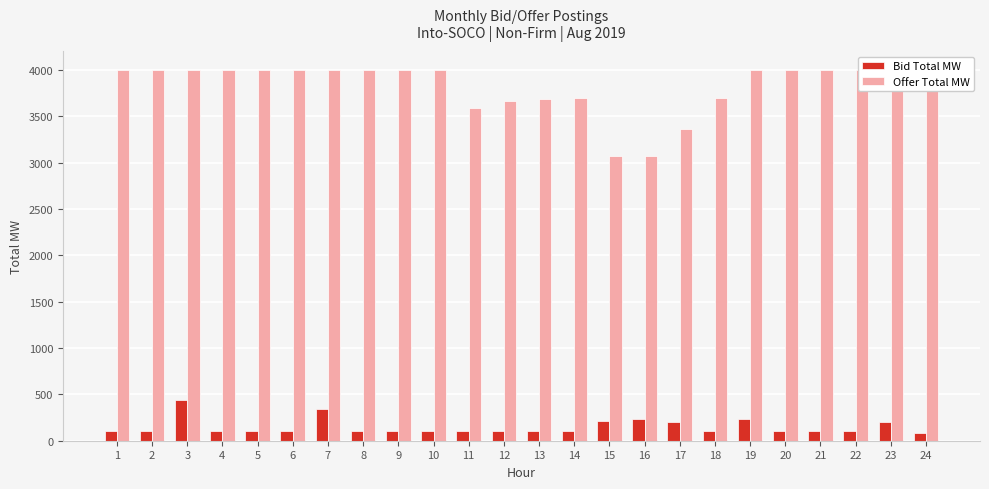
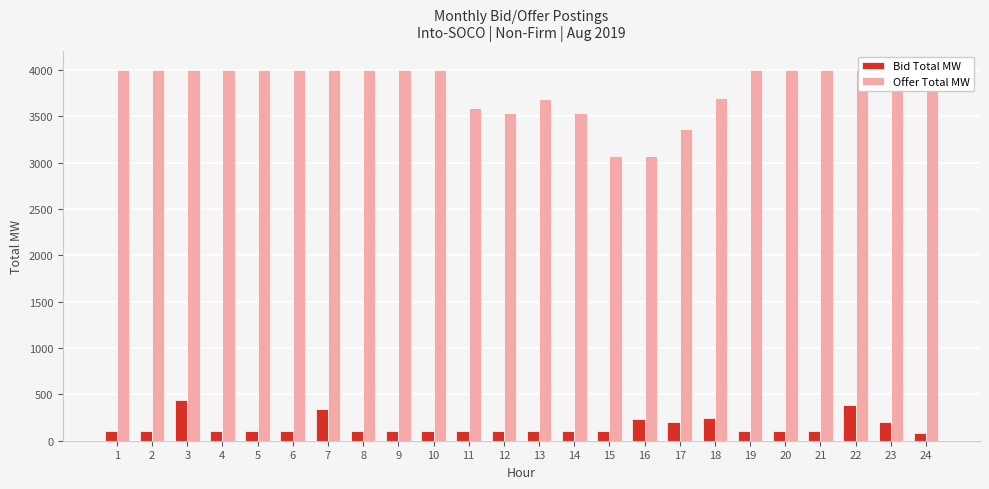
  {
    "Bid Total MW": {
      "1": 100,
      "2": 100,
      "3": 400,
      "4": 100,
      "5": 100,
      "6": 100,
      "7": 300,
      "8": 100,
      "9": 100,
      "10": 100,
      "11": 100,
      "12": 100,
      "13": 100,
      "14": 100,
-     "15": 200,
+     "15": 100,
      "16": 200,
      "17": 200,
-     "18": 100,
-     "19": 200,
+     "18": 200,
+     "19": 100,
      "20": 100,
      "21": 100,
-     "22": 100,
+     "22": 400,
      "23": 200,
      "24": 100
    },
    "Offer Total MW": {
      "1": 4000,
      "2": 4000,
      "3": 4000,
      "4": 4000,
      "5": 4000,
      "6": 4000,
      "7": 4000,
      "8": 4000,
      "9": 4000,
      "10": 4000,
      "11": 3600,
-     "12": 3700,
+     "12": 3500,
      "13": 3700,
-     "14": 3700,
+     "14": 3500,
      "15": 3100,
      "16": 3100,
      "17": 3400,
      "18": 3700,
      "19": 4000,
      "20": 4000,
      "21": 4000
    }
  }
